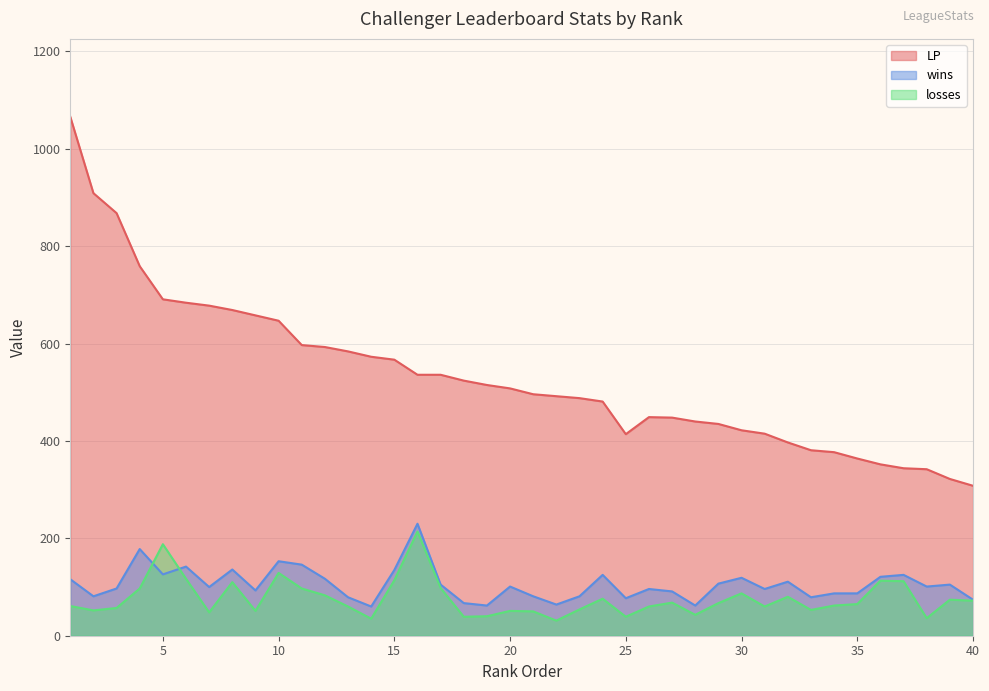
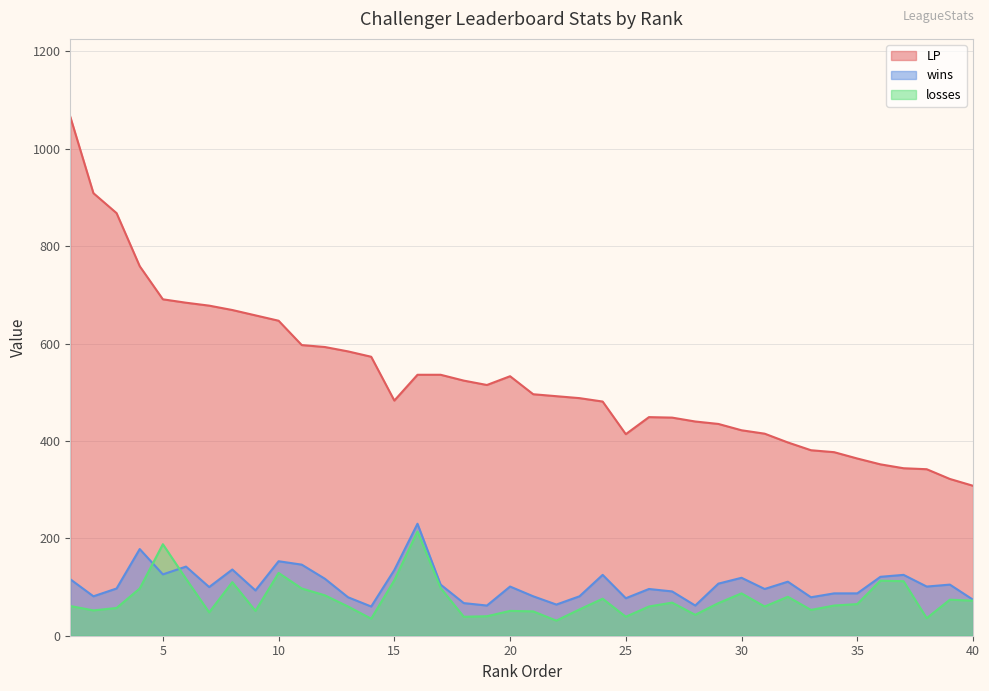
  {
    "LP": {
      "5": 690,
      "10": 650,
-     "15": 570,
-     "20": 510,
+     "15": 480,
+     "20": 530,
      "25": 410,
      "30": 420,
      "35": 360,
      "40": 310
    },
    "wins": {
      "5": 130,
      "10": 150,
      "15": 140,
      "20": 100,
      "25": 80,
      "30": 120,
      "35": 90
    },
    "losses": {
      "5": 190,
      "10": 130,
      "15": 110,
      "20": 50,
      "25": 40,
      "30": 90,
      "35": 70
    }
  }
